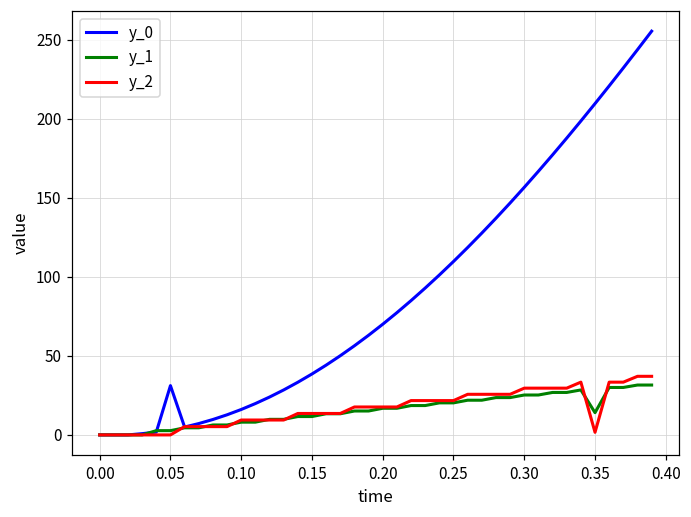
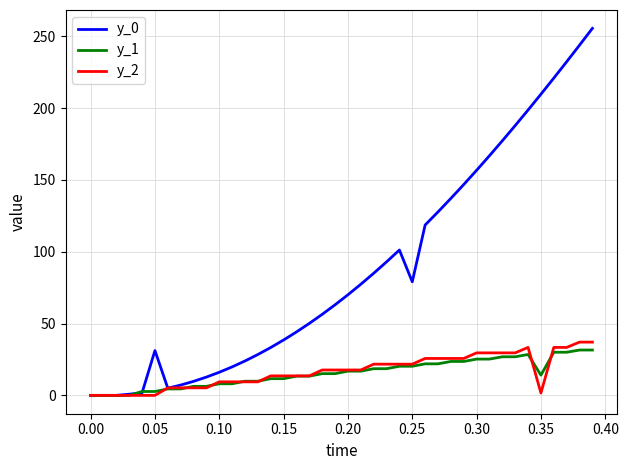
  {
    "y_0": {
      "0.05": 31,
      "0.10": 16,
      "0.15": 39,
      "0.20": 70,
-     "0.25": 110,
+     "0.25": 79,
      "0.30": 157,
      "0.35": 210
    },
    "y_1": {
      "0.05": 3,
      "0.15": 12,
      "0.30": 25,
      "0.35": 14
    },
    "y_2": {
      "0.05": 0,
      "0.15": 14,
      "0.30": 30,
      "0.35": 2
    }
  }
